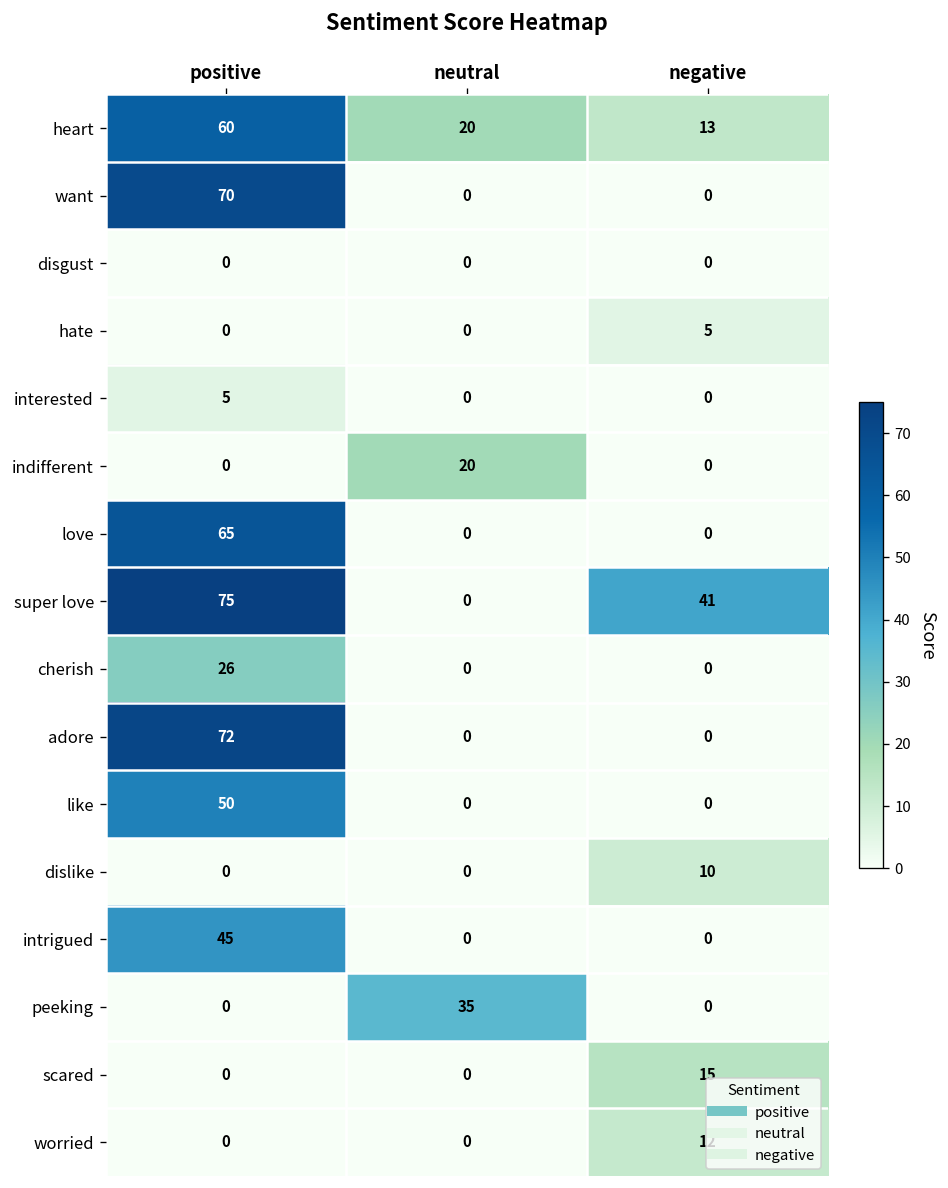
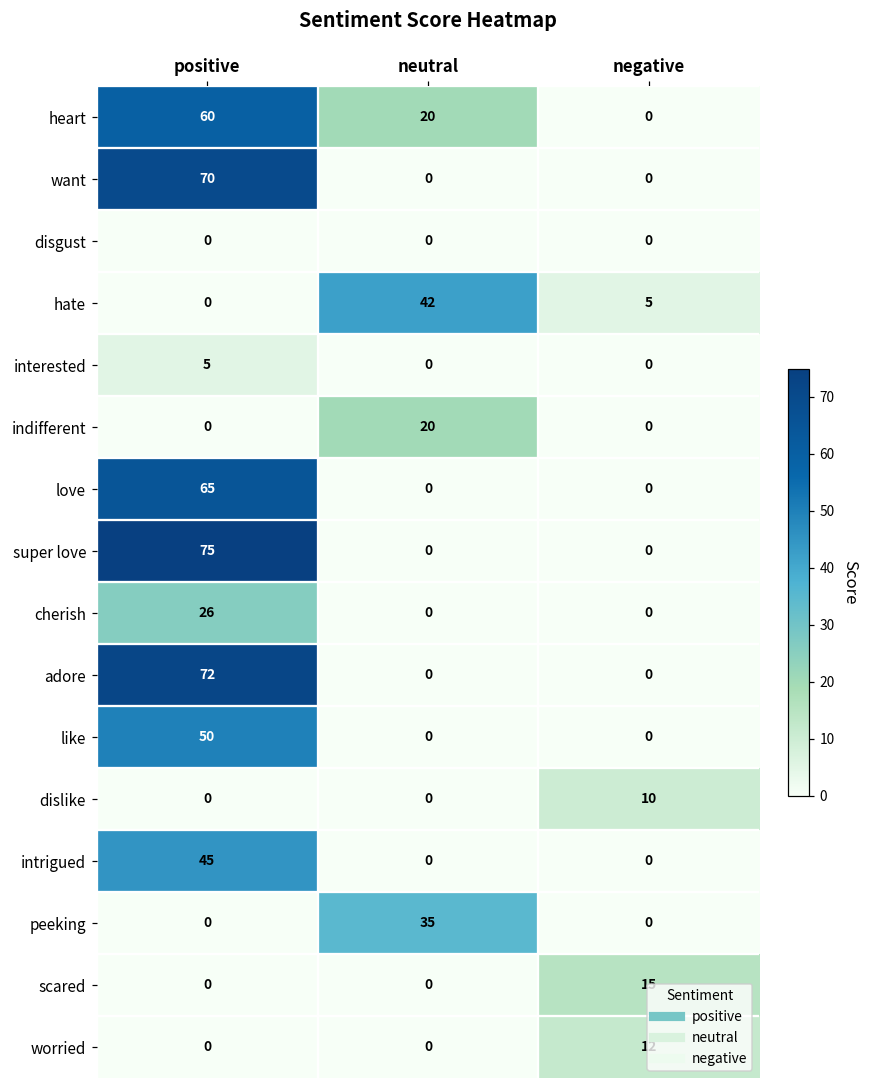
  {
    "heart": {
      "positive": 60,
      "neutral": 20,
-     "negative": 13
+     "negative": 0
    },
    "want": {
      "positive": 70,
      "neutral": 0,
      "negative": 0
    },
    "disgust": {
      "positive": 0,
      "neutral": 0,
      "negative": 0
    },
    "hate": {
      "positive": 0,
-     "neutral": 0,
+     "neutral": 42,
      "negative": 5
    },
    "interested": {
      "positive": 5,
      "neutral": 0,
      "negative": 0
    },
    "indifferent": {
      "positive": 0,
      "neutral": 20,
      "negative": 0
    },
    "love": {
      "positive": 65,
      "neutral": 0,
      "negative": 0
    },
    "super love": {
      "positive": 75,
      "neutral": 0,
-     "negative": 41
+     "negative": 0
    },
    "cherish": {
      "positive": 26,
      "neutral": 0,
      "negative": 0
    },
    "adore": {
      "positive": 72,
      "neutral": 0,
      "negative": 0
    },
    "like": {
      "positive": 50,
      "neutral": 0,
      "negative": 0
    },
    "dislike": {
      "positive": 0,
      "neutral": 0,
      "negative": 10
    },
    "intrigued": {
      "positive": 45,
      "neutral": 0,
      "negative": 0
    },
    "peeking": {
      "positive": 0,
      "neutral": 35,
      "negative": 0
    },
    "scared": {
      "positive": 0,
      "neutral": 0
    },
    "worried": {
      "positive": 0,
      "neutral": 0
    }
  }
